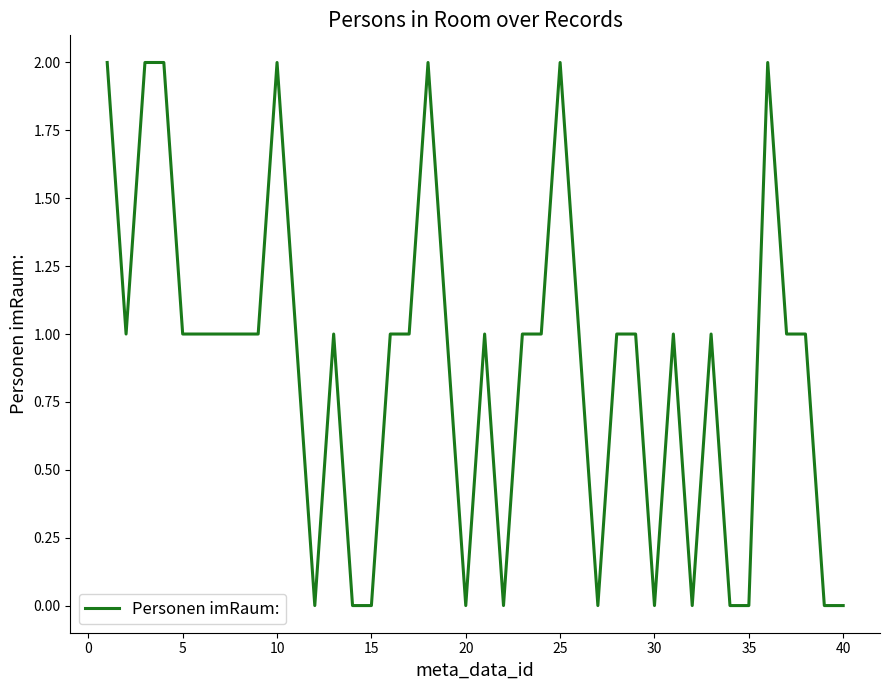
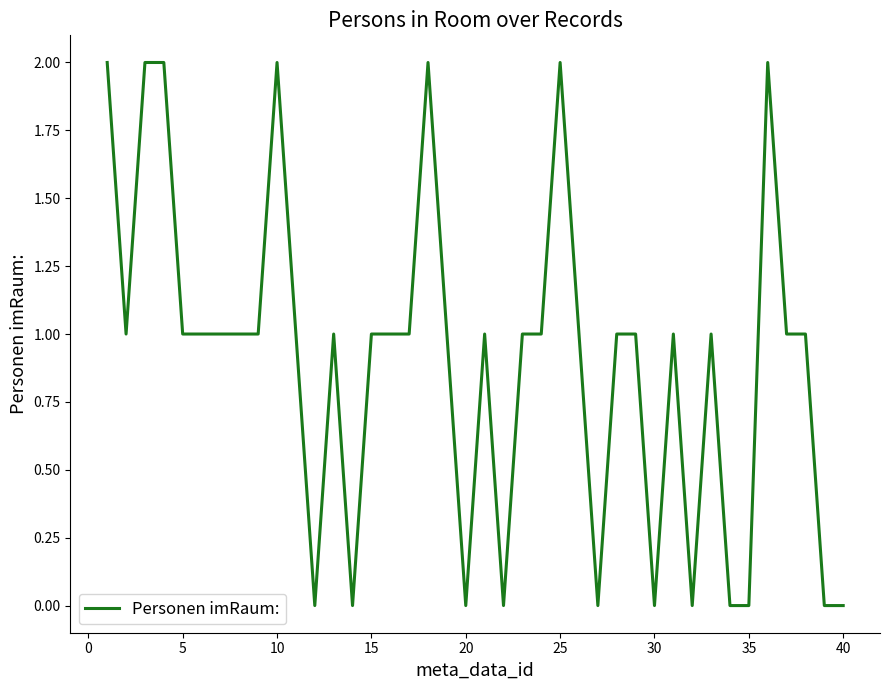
  {
    "5": 1,
    "10": 2,
-   "15": 0,
+   "15": 1,
    "20": 0,
    "25": 2,
    "30": 0,
    "35": 0,
    "40": 0
  }
